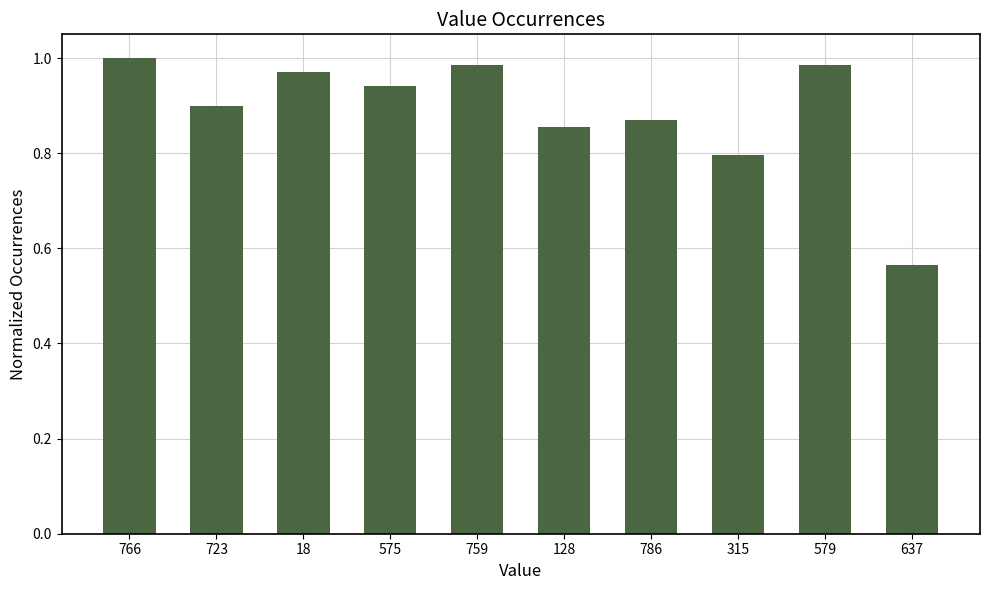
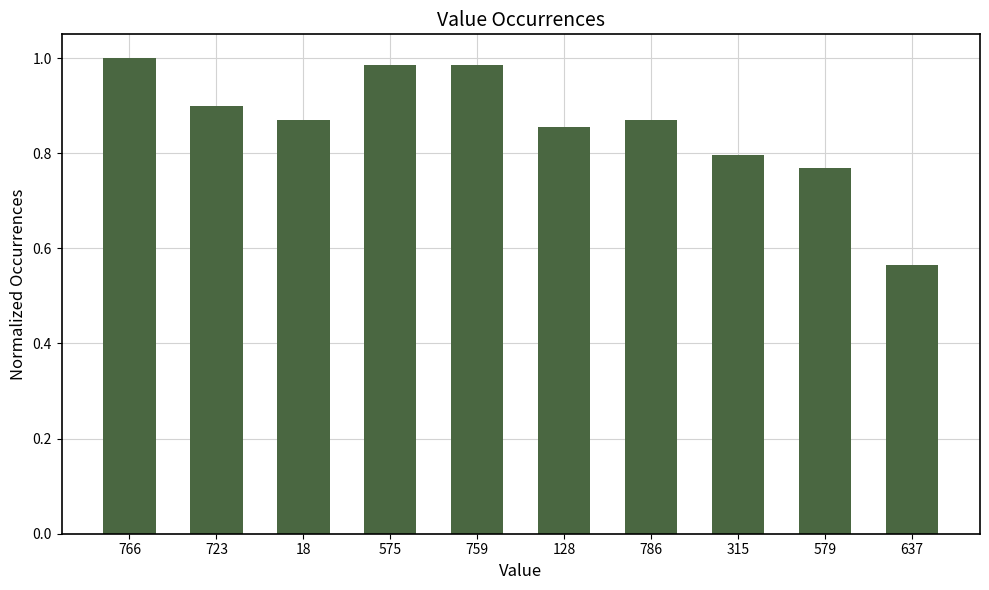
  {
    "766": 1.00,
    "723": 0.90,
-   "18": 0.97,
-   "575": 0.94,
+   "18": 0.87,
+   "575": 0.99,
    "759": 0.99,
    "128": 0.86,
    "786": 0.87,
    "315": 0.80,
-   "579": 0.99,
+   "579": 0.77,
    "637": 0.57
  }
